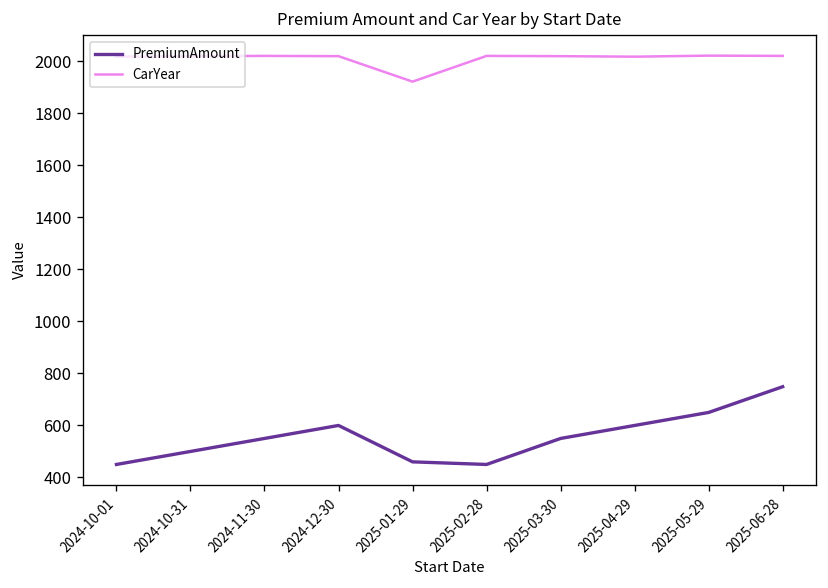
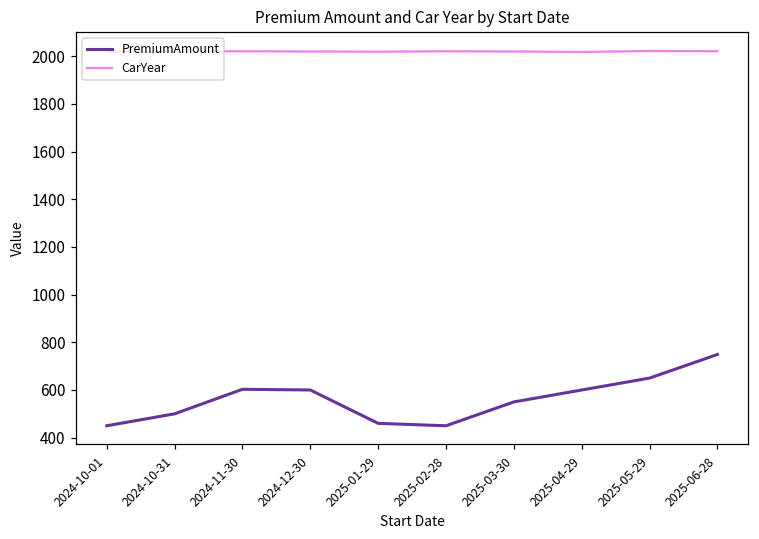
  {
    "PremiumAmount": {
      "2024-10-01": 450,
      "2024-10-31": 500,
-     "2024-11-30": 550,
+     "2024-11-30": 600,
      "2024-12-30": 600,
      "2025-01-29": 460,
      "2025-02-28": 450,
      "2025-03-30": 550,
      "2025-04-29": 600,
      "2025-05-29": 650,
      "2025-06-28": 750
    },
    "CarYear": {
      "2024-11-30": 2020,
      "2024-12-30": 2020,
-     "2025-01-29": 1920,
+     "2025-01-29": 2020,
      "2025-02-28": 2020,
      "2025-03-30": 2020,
      "2025-04-29": 2020,
      "2025-05-29": 2020,
      "2025-06-28": 2020
    }
  }
